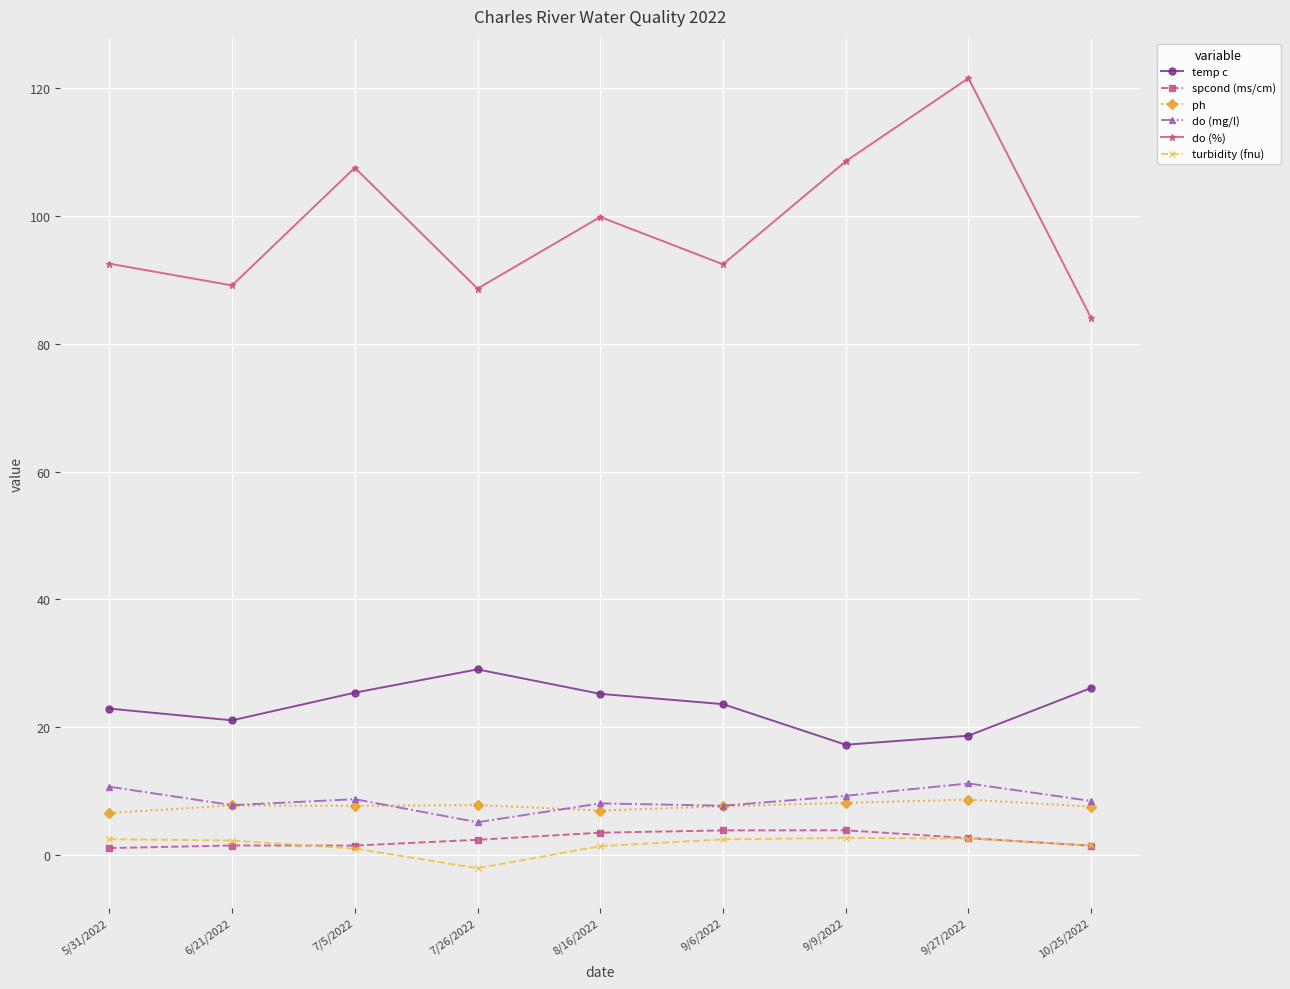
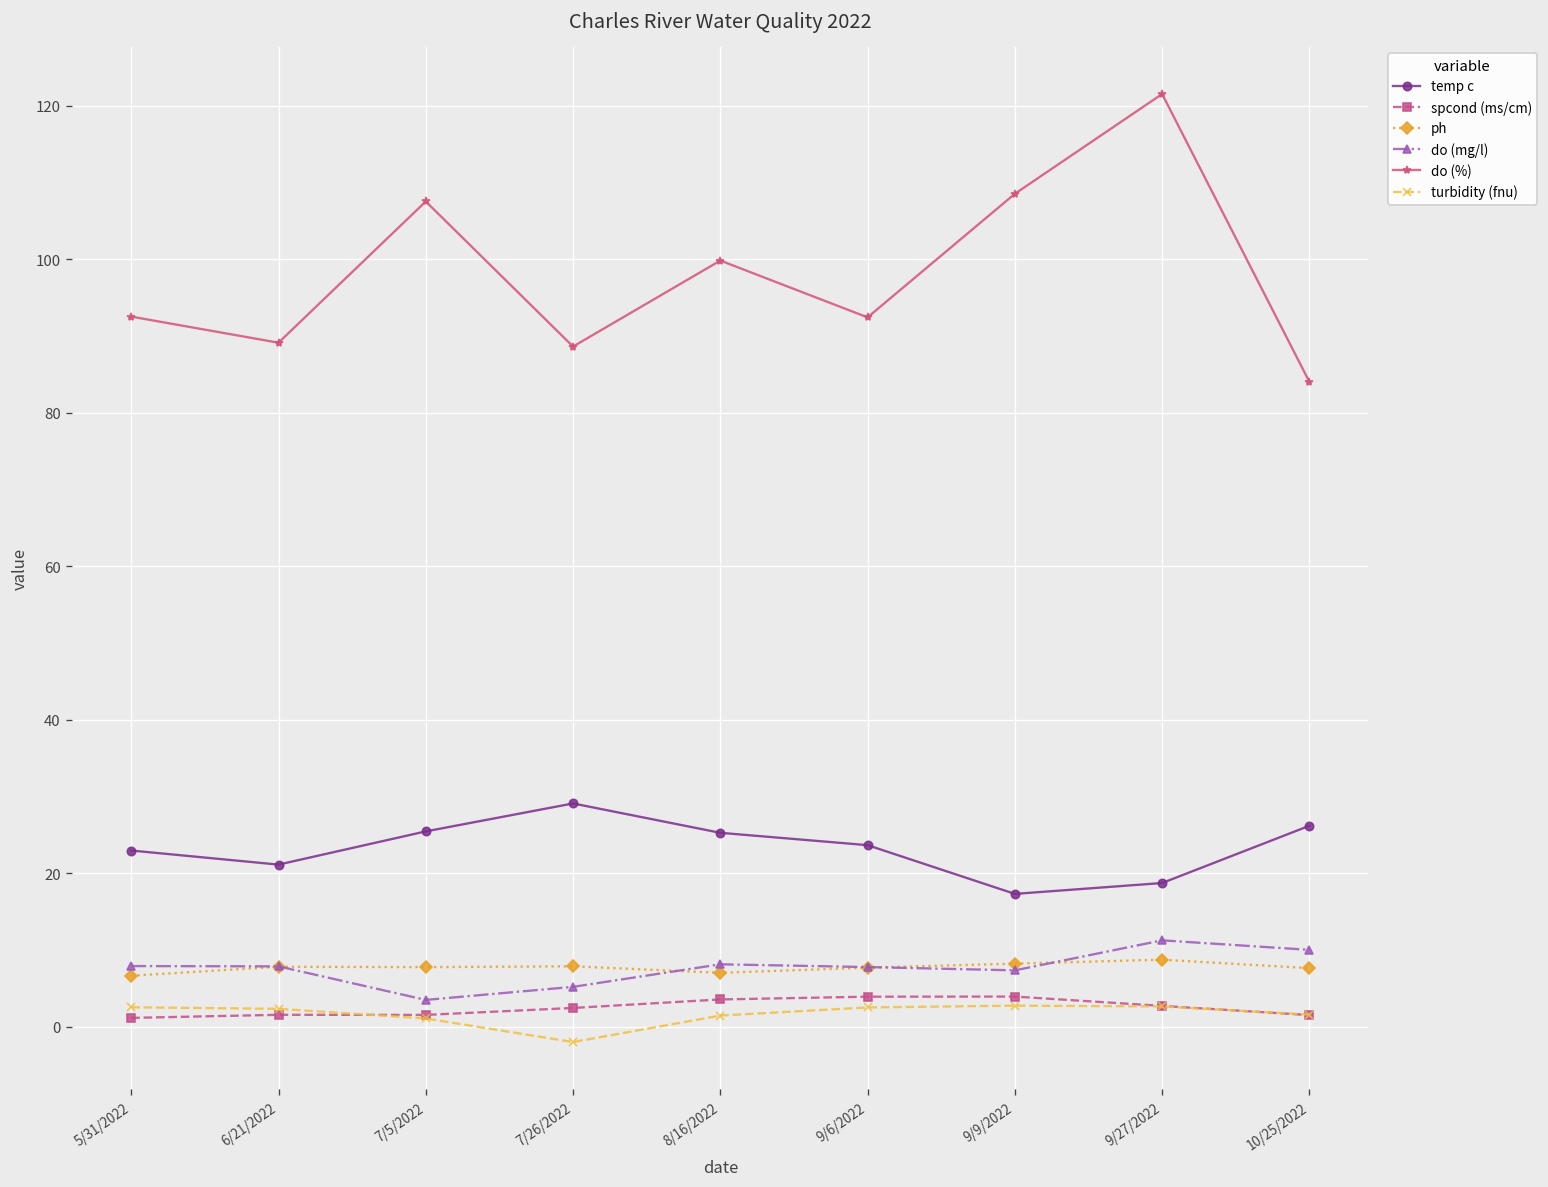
  {
    "temp c": {
      "5/31/2022": 23,
      "6/21/2022": 21,
      "7/5/2022": 25,
      "7/26/2022": 29,
      "8/16/2022": 25,
      "9/6/2022": 24,
      "9/9/2022": 17,
      "9/27/2022": 19,
      "10/25/2022": 26
    },
    "do (mg/l)": {
-     "5/31/2022": 11,
-     "7/5/2022": 9,
+     "5/31/2022": 8,
+     "7/5/2022": 3,
      "7/26/2022": 5,
      "8/16/2022": 8,
-     "9/9/2022": 9,
+     "9/9/2022": 7,
      "9/27/2022": 11,
-     "10/25/2022": 9
+     "10/25/2022": 10
    }
  }
